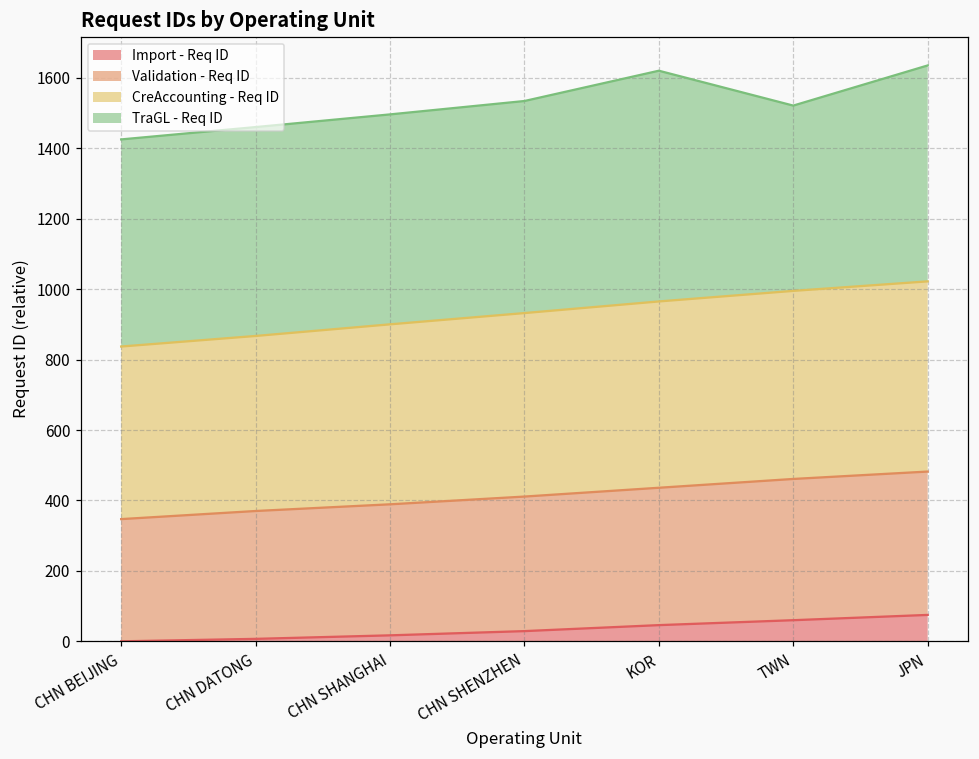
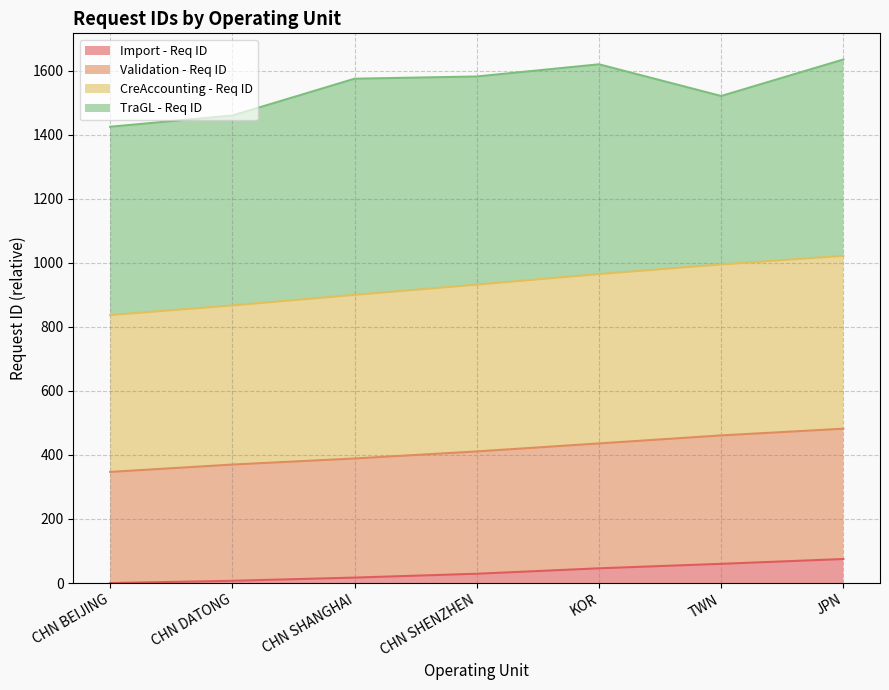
  {
    "TraGL - Req ID": {
      "CHN BEIJING": 590,
-     "CHN SHANGHAI": 600,
-     "CHN SHENZHEN": 600,
+     "CHN SHANGHAI": 680,
+     "CHN SHENZHEN": 650,
      "KOR": 660,
      "TWN": 530,
      "JPN": 610
    }
  }
